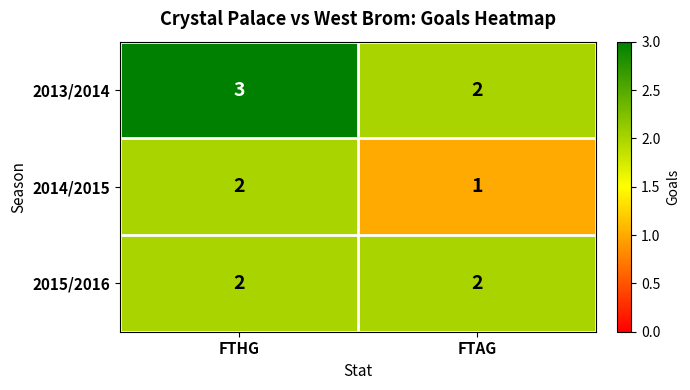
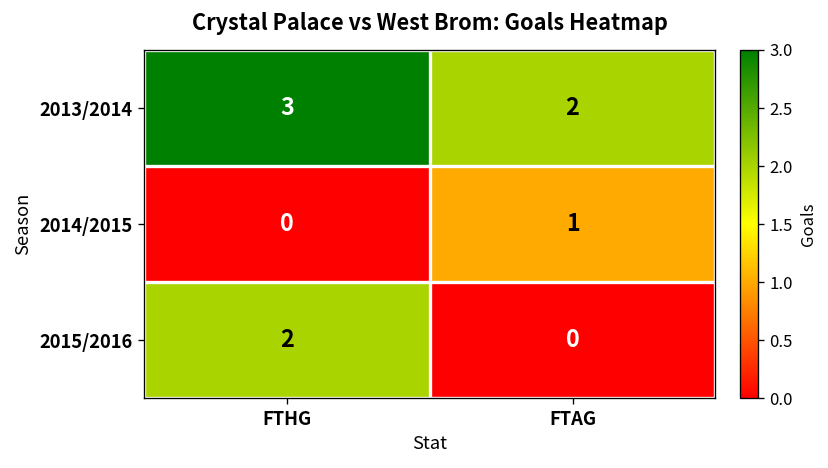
  {
    "2013/2014": {
      "FTHG": 3,
      "FTAG": 2
    },
    "2014/2015": {
-     "FTHG": 2,
+     "FTHG": 0,
      "FTAG": 1
    },
    "2015/2016": {
      "FTHG": 2,
-     "FTAG": 2
+     "FTAG": 0
    }
  }
